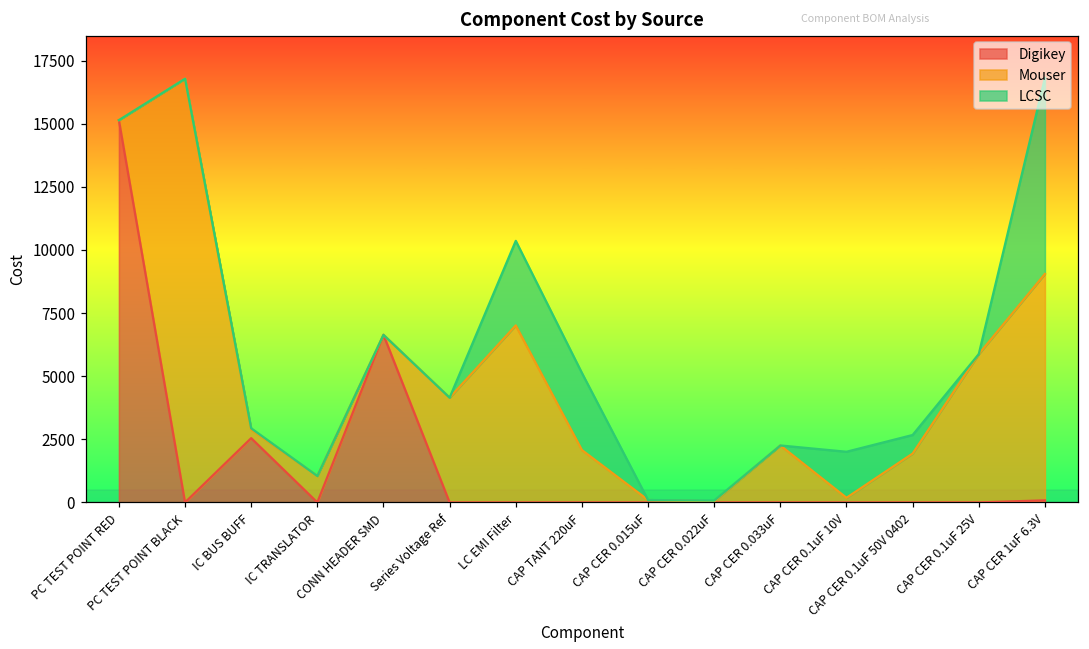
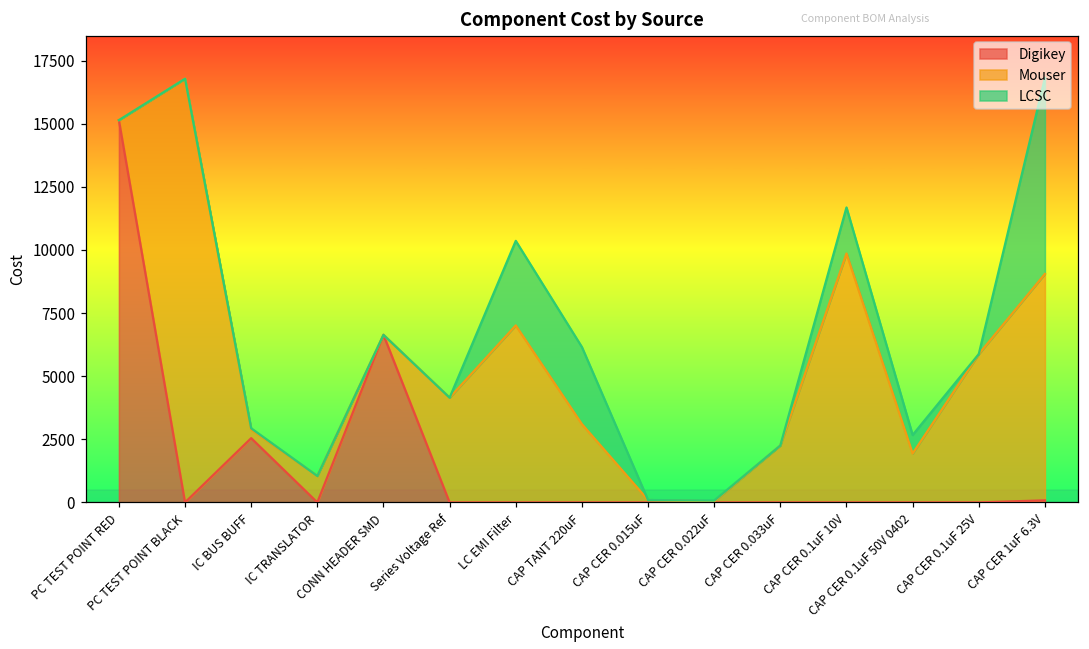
  {
    "Digikey": {
      "PC TEST POINT BLACK": 0,
      "IC BUS BUFF": 2500,
      "IC TRANSLATOR": 0,
      "Series Voltage Ref": 0,
      "LC EMI Filter": 0,
      "CAP TANT 220uF": 0,
      "CAP CER 0.033uF": 0,
      "CAP CER 0.1uF 10V": 0,
      "CAP CER 0.1uF 50V 0402": 0,
      "CAP CER 0.1uF 25V": 0,
      "CAP CER 1uF 6.3V": 100
    },
    "Mouser": {
      "LC EMI Filter": 7000,
-     "CAP TANT 220uF": 2100,
-     "CAP CER 0.1uF 10V": 200,
+     "CAP TANT 220uF": 3100,
+     "CAP CER 0.1uF 10V": 9900,
      "CAP CER 0.1uF 50V 0402": 1900,
      "CAP CER 1uF 6.3V": 9000
    },
    "LCSC": {
      "LC EMI Filter": 3300,
      "CAP TANT 220uF": 3100,
      "CAP CER 0.1uF 10V": 1800,
      "CAP CER 0.1uF 50V 0402": 700
    }
  }
